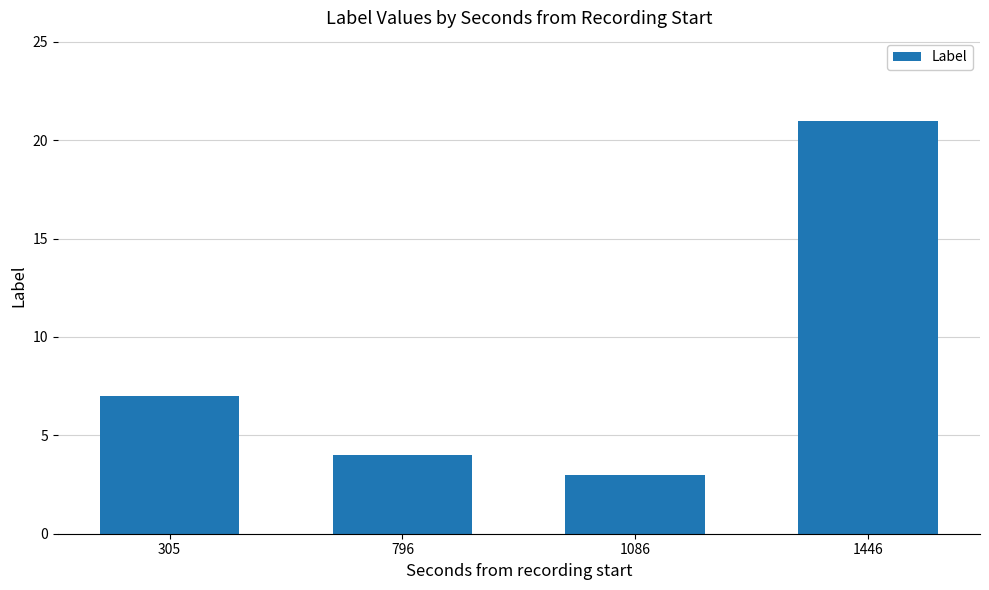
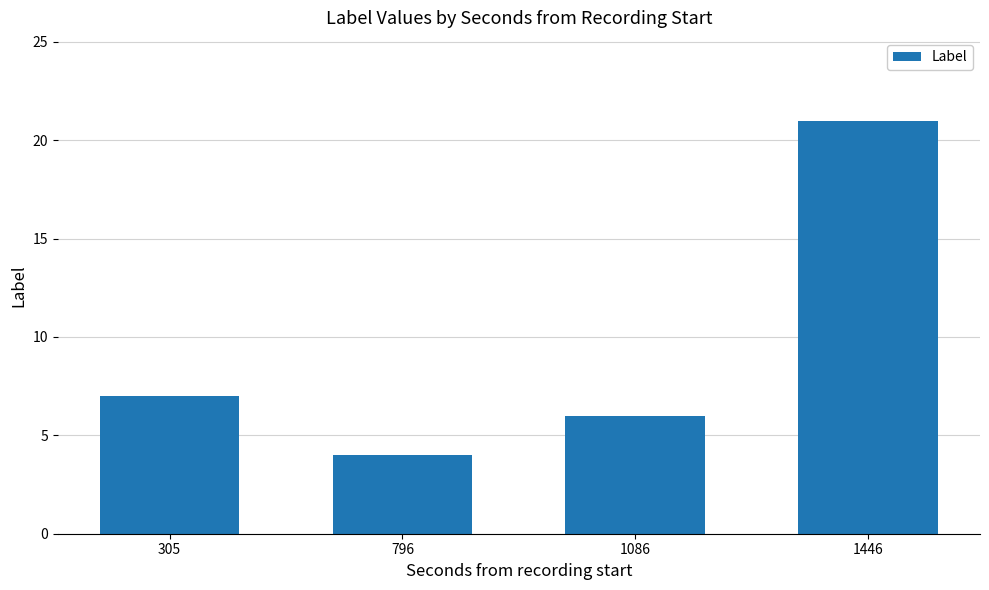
  {
    "305": 7,
    "796": 4,
-   "1086": 3,
+   "1086": 6,
    "1446": 21
  }
